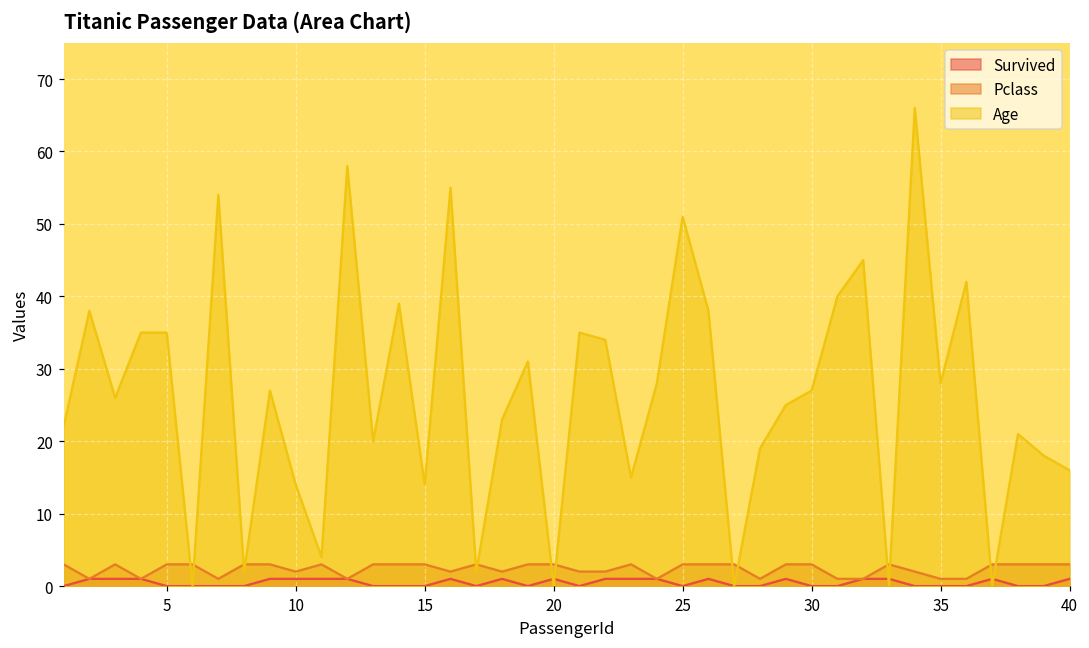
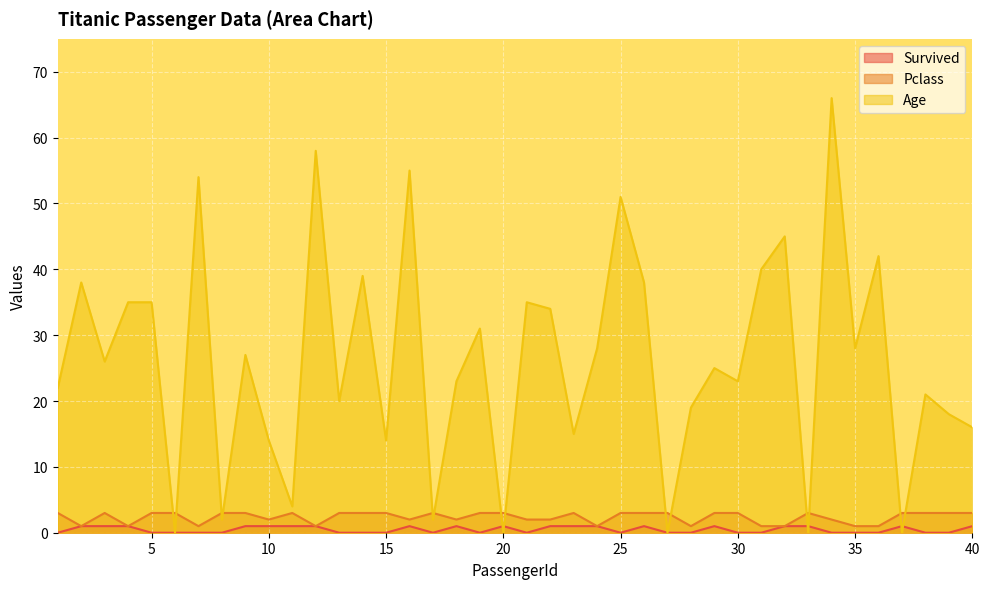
  {
    "Age": {
      "5": 35,
      "10": 14,
      "15": 14,
      "20": 0,
      "25": 51,
-     "30": 27,
+     "30": 23,
      "35": 28,
      "40": 16
    }
  }
